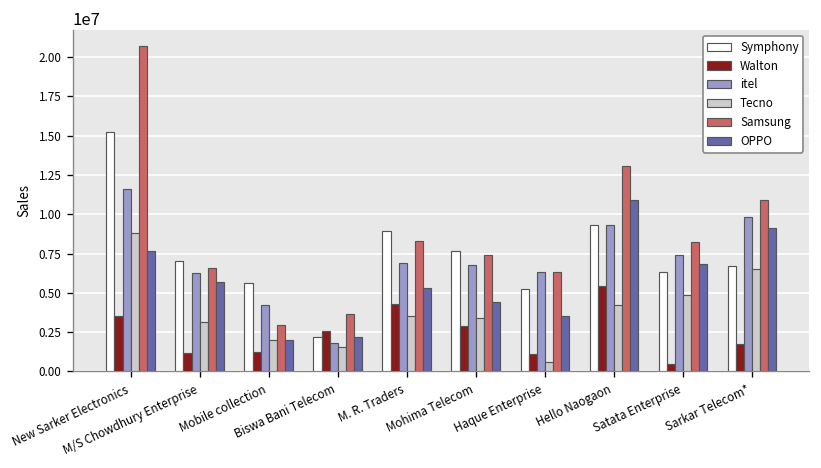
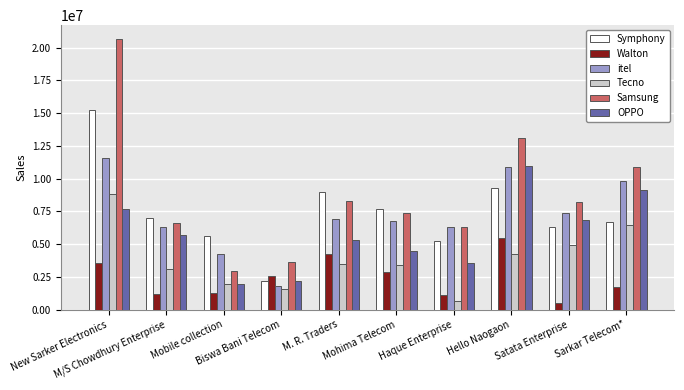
  {
    "Symphony": {
      "New Sarker Electronics": 15200000,
      "M/S Chowdhury Enterprise": 7000000,
      "Mobile collection": 5600000,
      "Biswa Bani Telecom": 2200000,
      "M. R. Traders": 8900000,
      "Mohima Telecom": 7700000,
      "Haque Enterprise": 5300000,
      "Hello Naogaon": 9300000,
      "Satata Enterprise": 6300000,
      "Sarkar Telecom*": 6700000
    },
    "Walton": {
      "New Sarker Electronics": 3500000,
      "M/S Chowdhury Enterprise": 1200000,
      "Mobile collection": 1300000,
      "Biswa Bani Telecom": 2600000,
      "M. R. Traders": 4300000,
      "Mohima Telecom": 2900000,
      "Haque Enterprise": 1100000,
      "Hello Naogaon": 5500000,
      "Satata Enterprise": 500000,
      "Sarkar Telecom*": 1700000
    },
    "itel": {
      "New Sarker Electronics": 11600000,
      "M/S Chowdhury Enterprise": 6300000,
      "Mobile collection": 4200000,
      "Biswa Bani Telecom": 1800000,
      "M. R. Traders": 6900000,
      "Mohima Telecom": 6800000,
      "Haque Enterprise": 6300000,
-     "Hello Naogaon": 9300000,
+     "Hello Naogaon": 10900000,
      "Satata Enterprise": 7400000,
      "Sarkar Telecom*": 9800000
    },
    "Tecno": {
      "New Sarker Electronics": 8800000,
      "M/S Chowdhury Enterprise": 3100000,
      "Mobile collection": 2000000,
      "Biswa Bani Telecom": 1600000,
      "M. R. Traders": 3500000,
      "Mohima Telecom": 3400000,
      "Haque Enterprise": 600000,
      "Hello Naogaon": 4200000,
      "Satata Enterprise": 4900000,
      "Sarkar Telecom*": 6500000
    },
    "Samsung": {
      "New Sarker Electronics": 20700000,
      "M/S Chowdhury Enterprise": 6600000,
      "Mobile collection": 3000000,
      "Biswa Bani Telecom": 3700000,
      "M. R. Traders": 8300000,
      "Mohima Telecom": 7400000,
      "Haque Enterprise": 6300000,
      "Hello Naogaon": 13100000,
      "Satata Enterprise": 8200000,
      "Sarkar Telecom*": 10900000
    },
    "OPPO": {
      "New Sarker Electronics": 7700000,
      "M/S Chowdhury Enterprise": 5700000,
      "Mobile collection": 2000000,
      "Biswa Bani Telecom": 2200000,
      "M. R. Traders": 5300000,
      "Mohima Telecom": 4400000,
      "Haque Enterprise": 3500000,
      "Hello Naogaon": 10900000,
      "Satata Enterprise": 6900000,
      "Sarkar Telecom*": 9100000
    }
  }
